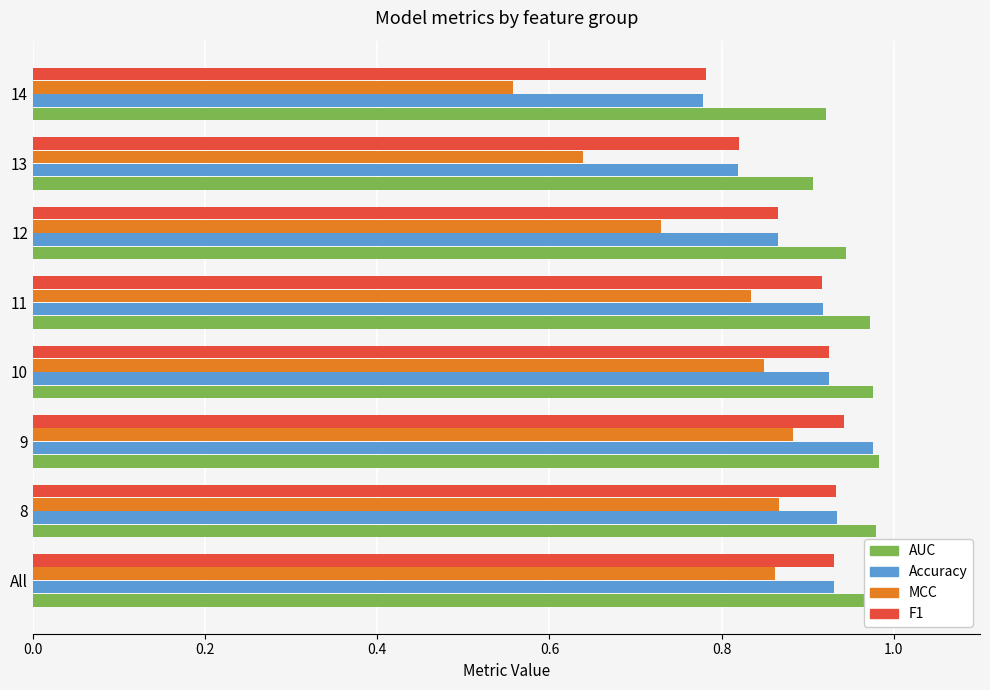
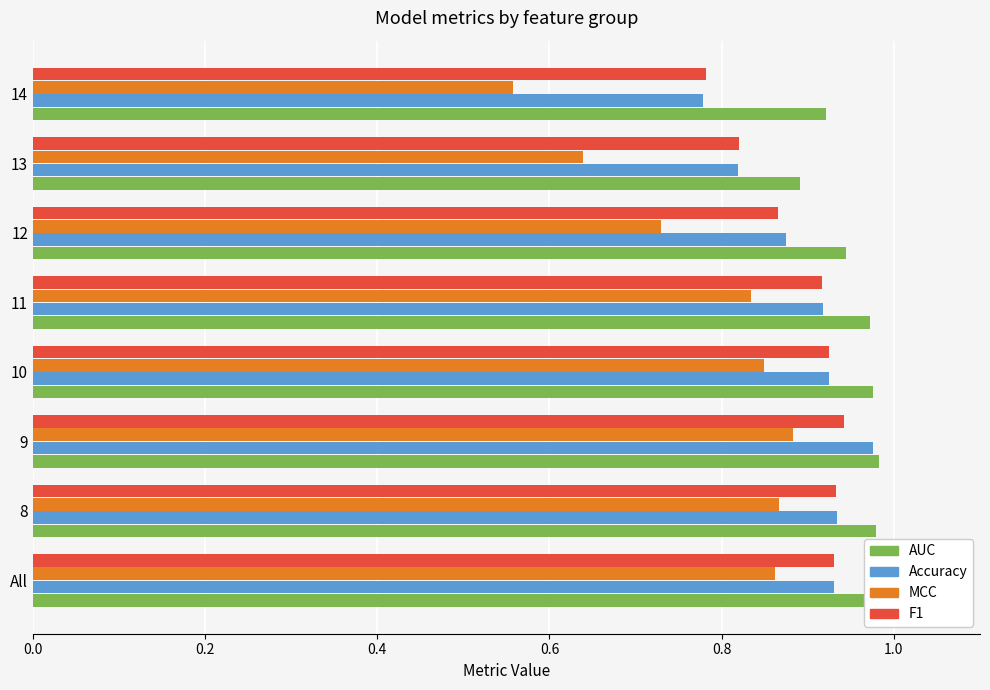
  {
    "AUC": {
      "14": 0.92,
-     "13": 0.91,
+     "13": 0.89,
      "12": 0.94,
      "11": 0.97,
      "10": 0.98,
      "9": 0.98,
      "8": 0.98
    },
    "Accuracy": {
      "14": 0.78,
      "13": 0.82,
-     "12": 0.86,
+     "12": 0.87,
      "11": 0.92,
      "10": 0.92,
      "9": 0.98,
      "8": 0.93,
      "All": 0.93
    }
  }
